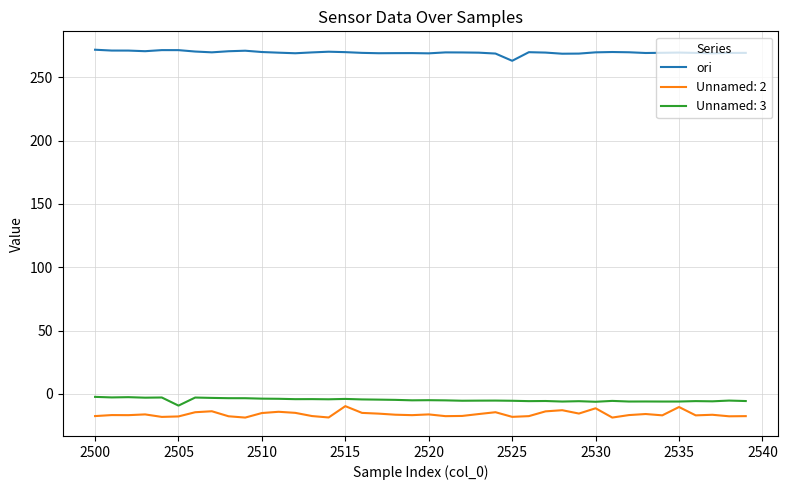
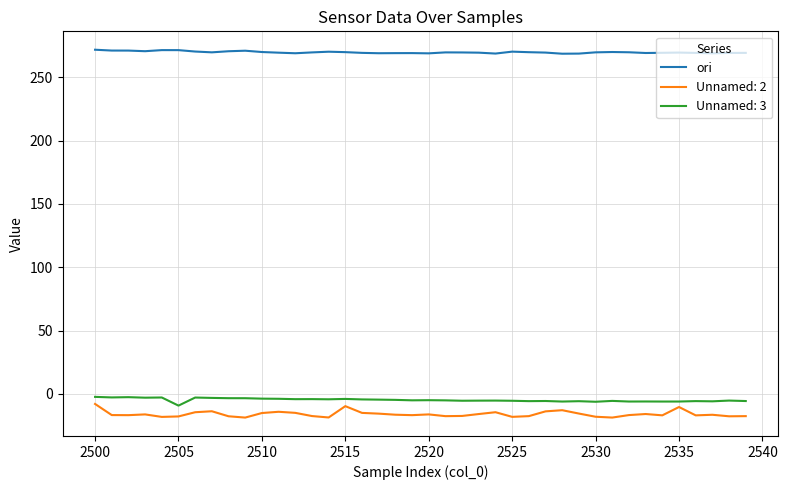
  {
    "ori": {
      "2500": 272,
      "2505": 271,
      "2510": 270,
      "2515": 270,
      "2520": 269,
-     "2525": 263,
+     "2525": 270,
      "2530": 270
    },
    "Unnamed: 2": {
-     "2500": -18,
+     "2500": -8,
      "2505": -18,
      "2510": -15,
      "2515": -10,
      "2520": -16,
      "2525": -18,
-     "2530": -11,
+     "2530": -18,
      "2535": -10
    },
    "Unnamed: 3": {
      "2500": -2,
      "2505": -9,
      "2510": -4,
      "2515": -4,
      "2520": -5,
      "2525": -6,
      "2530": -6,
      "2535": -6
    }
  }
